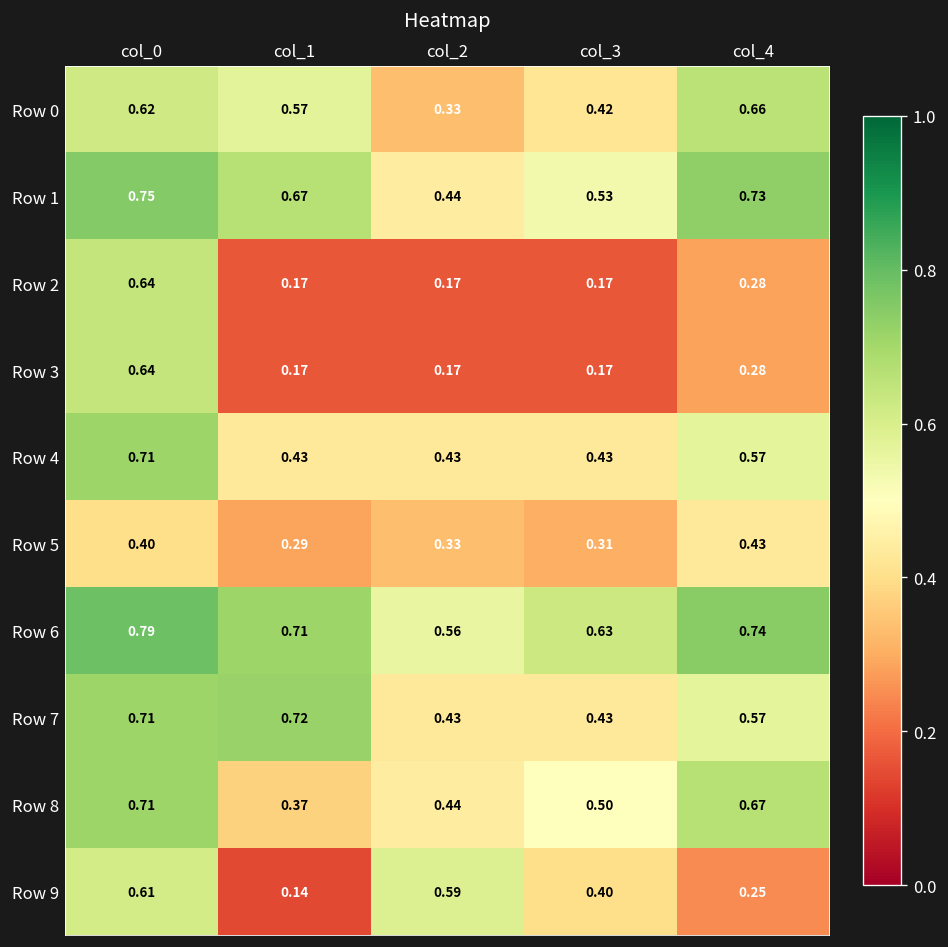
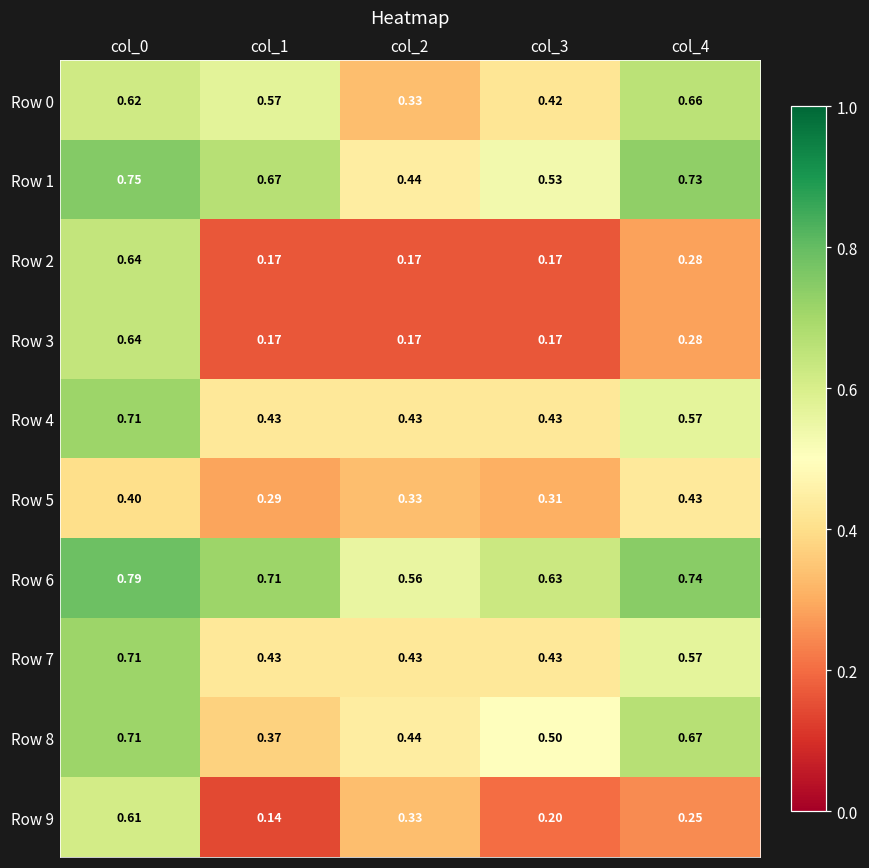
  {
    "Row 0": {
      "col_0": 0.62,
      "col_1": 0.57,
      "col_2": 0.33,
      "col_3": 0.42,
      "col_4": 0.66
    },
    "Row 1": {
      "col_0": 0.75,
      "col_1": 0.67,
      "col_2": 0.44,
      "col_3": 0.53,
      "col_4": 0.73
    },
    "Row 2": {
      "col_0": 0.64,
      "col_1": 0.17,
      "col_2": 0.17,
      "col_3": 0.17,
      "col_4": 0.28
    },
    "Row 3": {
      "col_0": 0.64,
      "col_1": 0.17,
      "col_2": 0.17,
      "col_3": 0.17,
      "col_4": 0.28
    },
    "Row 4": {
      "col_0": 0.71,
      "col_1": 0.43,
      "col_2": 0.43,
      "col_3": 0.43,
      "col_4": 0.57
    },
    "Row 5": {
      "col_0": 0.40,
      "col_1": 0.29,
      "col_2": 0.33,
      "col_3": 0.31,
      "col_4": 0.43
    },
    "Row 6": {
      "col_0": 0.79,
      "col_1": 0.71,
      "col_2": 0.56,
      "col_3": 0.63,
      "col_4": 0.74
    },
    "Row 7": {
      "col_0": 0.71,
-     "col_1": 0.72,
+     "col_1": 0.43,
      "col_2": 0.43,
      "col_3": 0.43,
      "col_4": 0.57
    },
    "Row 8": {
      "col_0": 0.71,
      "col_1": 0.37,
      "col_2": 0.44,
      "col_3": 0.50,
      "col_4": 0.67
    },
    "Row 9": {
      "col_0": 0.61,
      "col_1": 0.14,
-     "col_2": 0.59,
-     "col_3": 0.40,
+     "col_2": 0.33,
+     "col_3": 0.20,
      "col_4": 0.25
    }
  }
